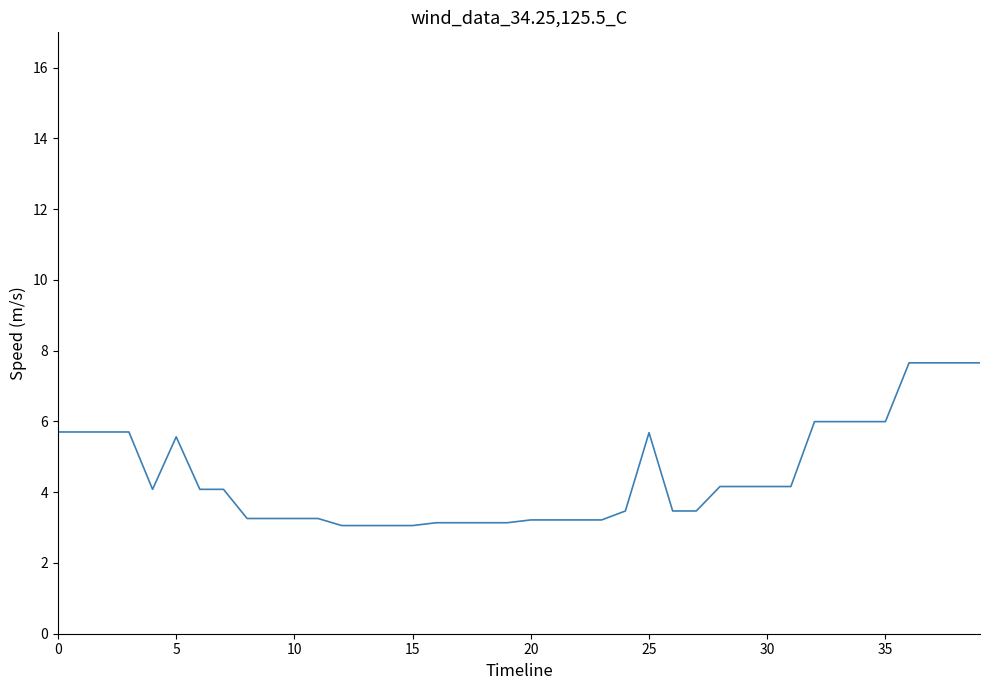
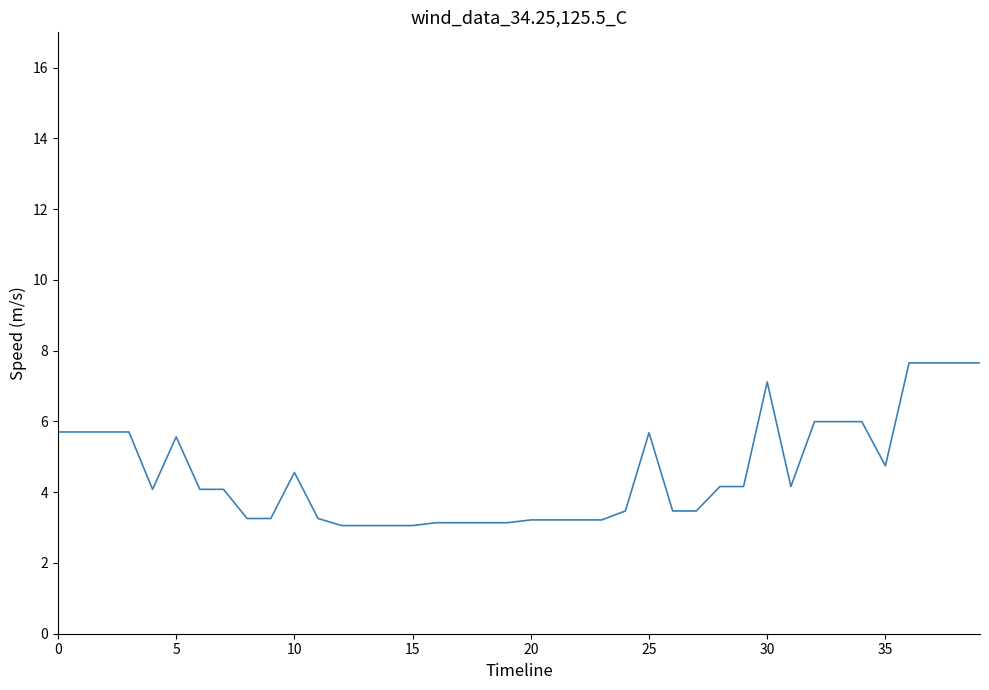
  {
    "0": 5.7,
    "5": 5.6,
-   "10": 3.3,
+   "10": 4.6,
    "15": 3.1,
    "20": 3.2,
    "25": 5.7,
-   "30": 4.2,
-   "35": 6.0
+   "30": 7.1,
+   "35": 4.7
  }
